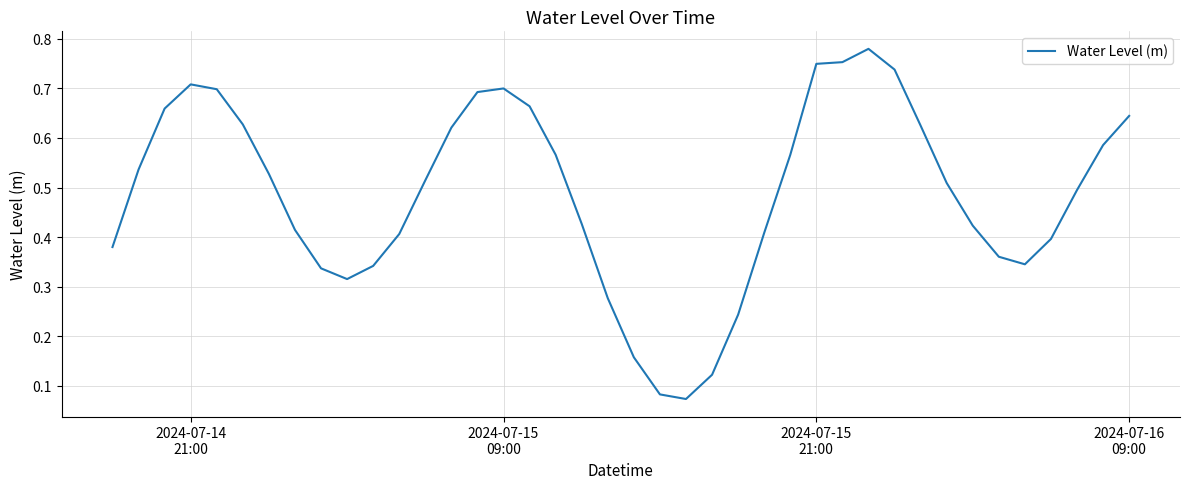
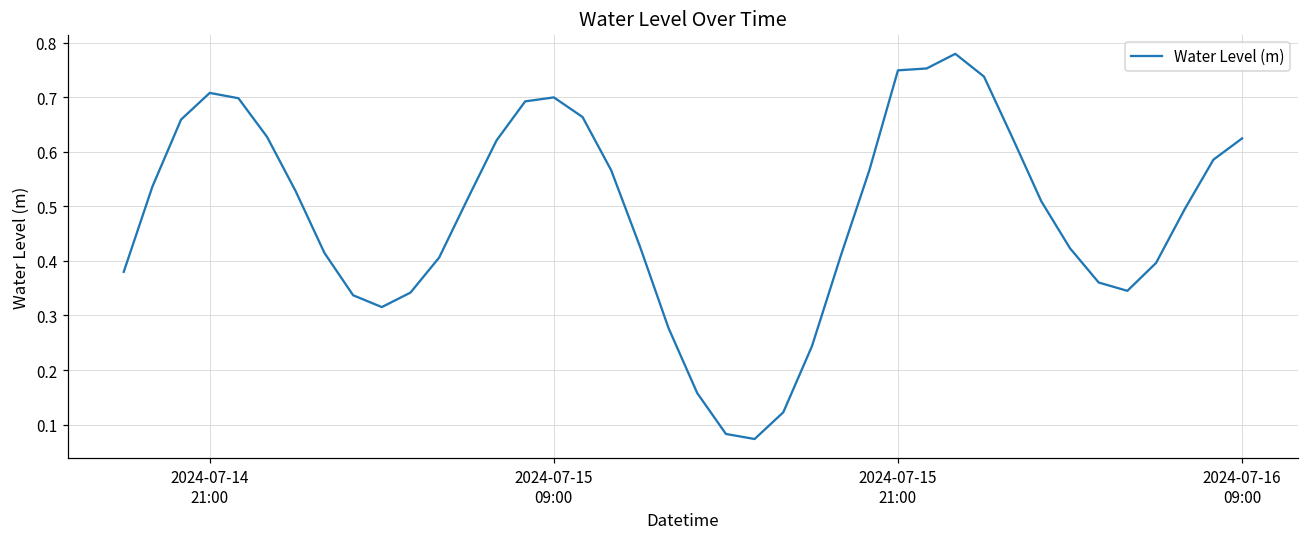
  {
    "2024-07-14 21:00": 0.71,
    "2024-07-15 09:00": 0.70,
    "2024-07-15 21:00": 0.75,
-   "2024-07-16 09:00": 0.64
+   "2024-07-16 09:00": 0.62
  }
